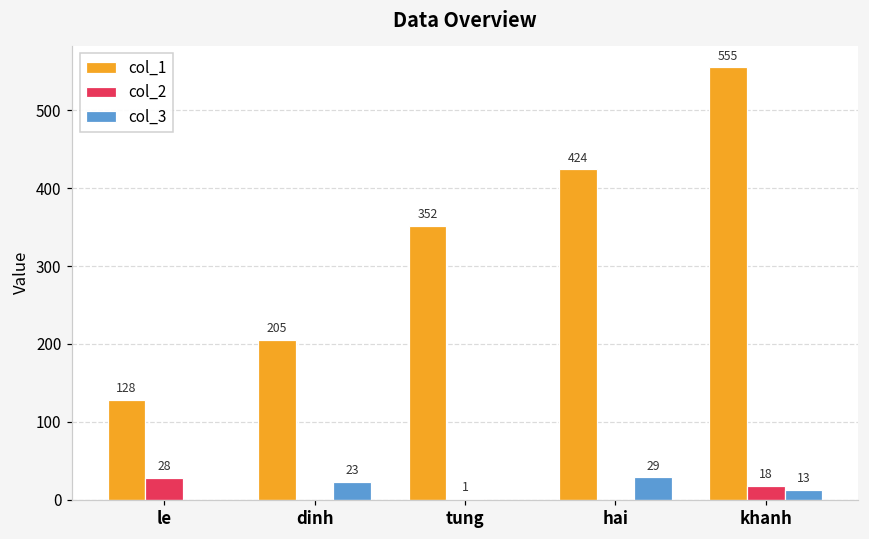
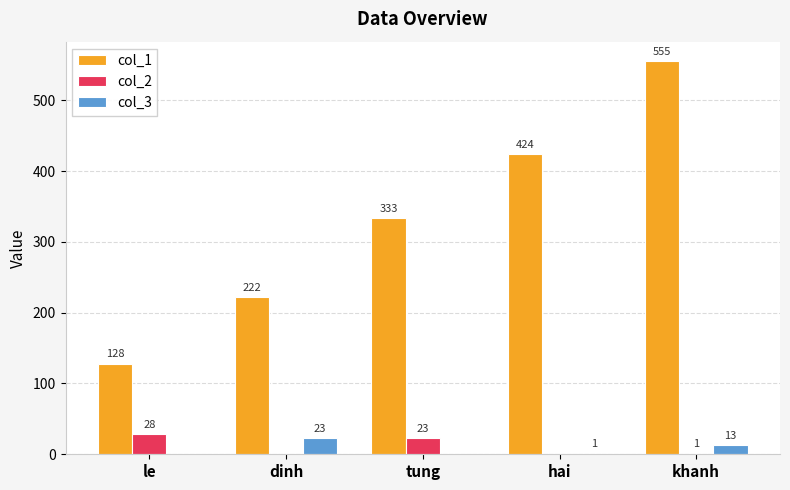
  {
    "col_1": {
      "le": 128,
-     "dinh": 205,
-     "tung": 352,
+     "dinh": 222,
+     "tung": 333,
      "hai": 424,
      "khanh": 555
    },
    "col_2": {
      "le": 28,
-     "tung": 1,
-     "khanh": 18
+     "tung": 23,
+     "khanh": 1
    },
    "col_3": {
      "dinh": 23,
-     "hai": 29,
+     "hai": 1,
      "khanh": 13
    }
  }
